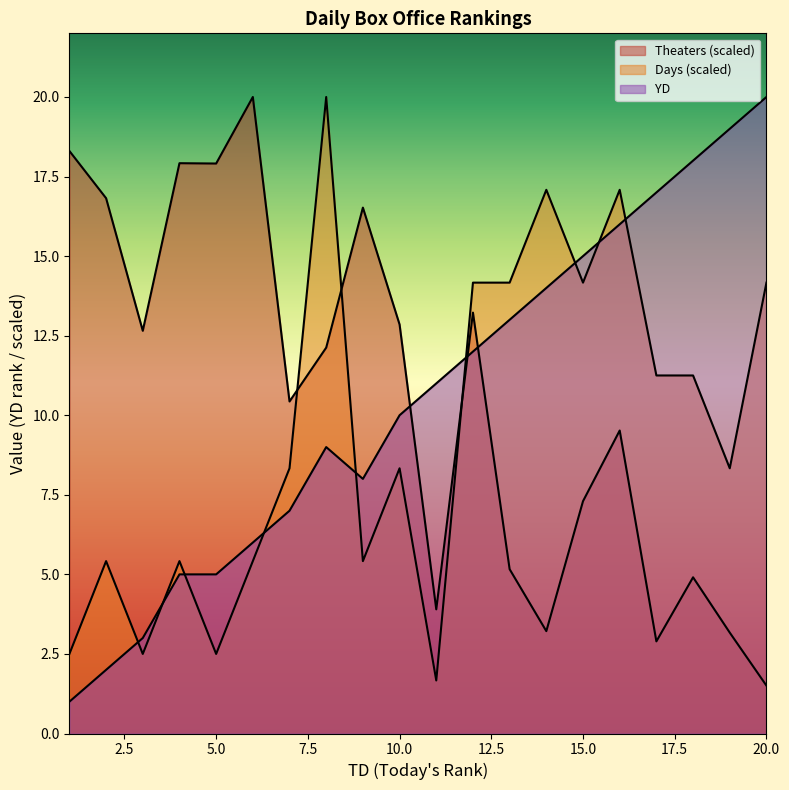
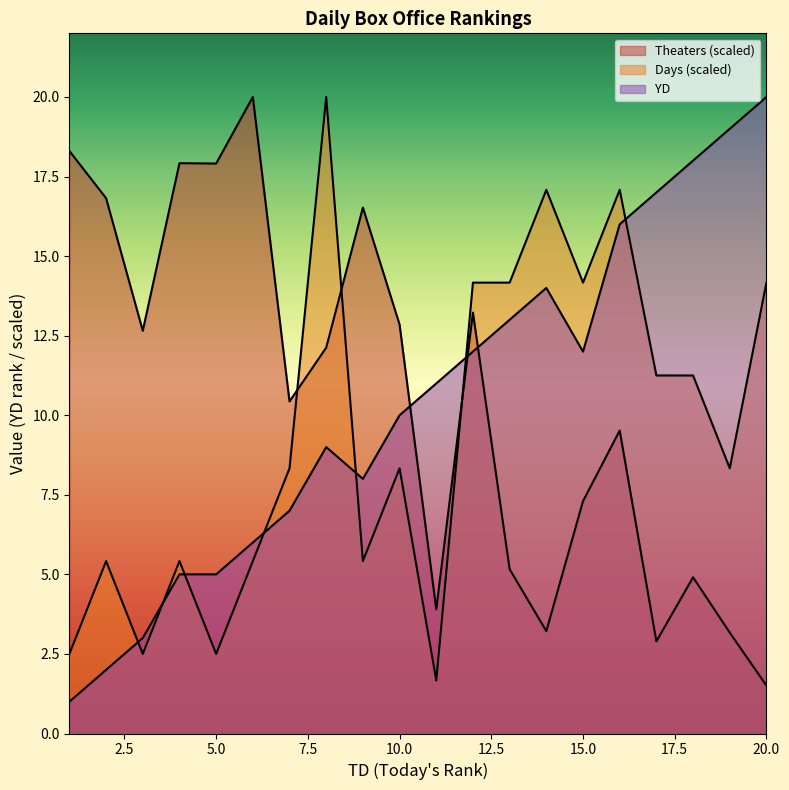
  {
    "YD": {
      "5.0": 5,
      "10.0": 10,
-     "15.0": 15,
+     "15.0": 12,
      "20.0": 20
    }
  }
